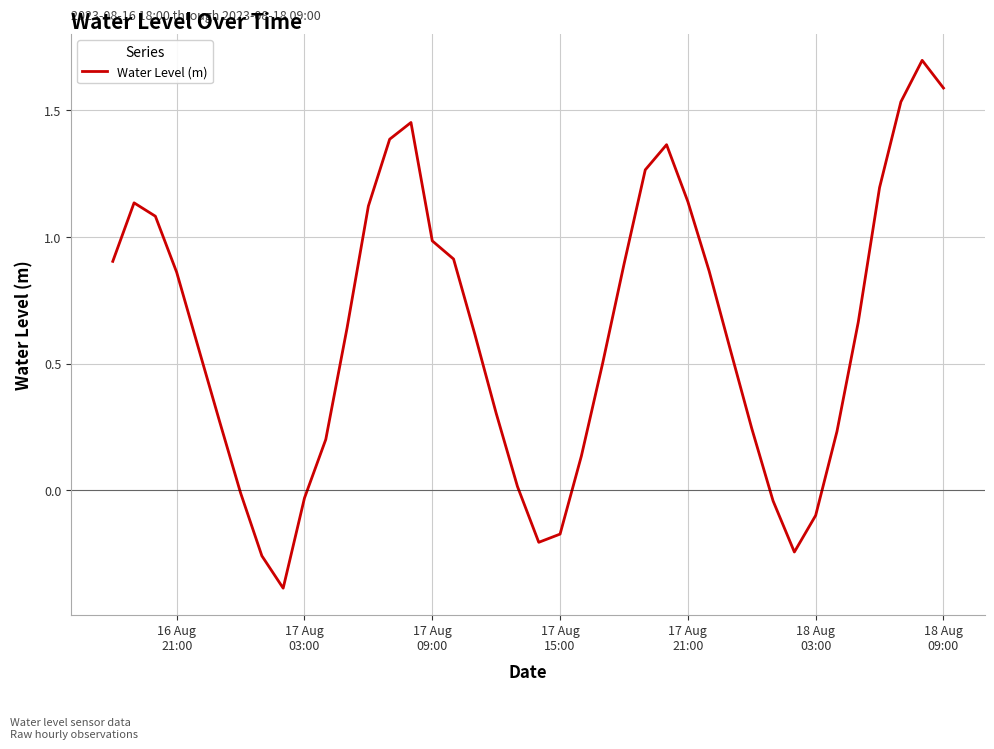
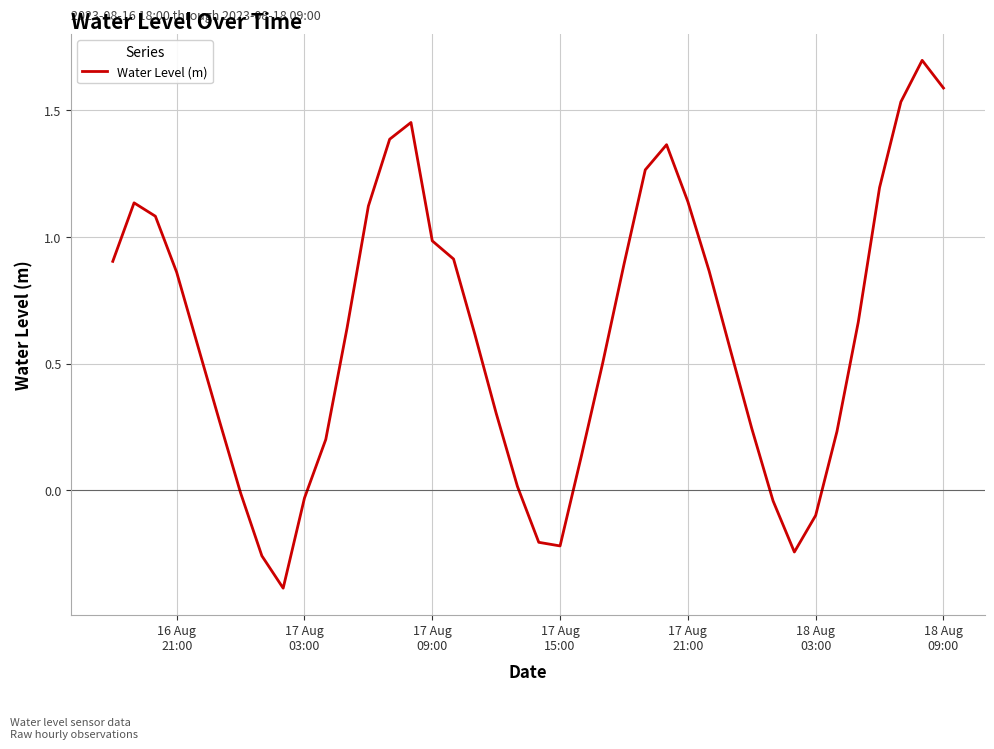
  {
    "16 Aug 21:00": 0.86,
    "17 Aug 03:00": -0.03,
    "17 Aug 09:00": 0.98,
-   "17 Aug 15:00": -0.17,
+   "17 Aug 15:00": -0.22,
    "17 Aug 21:00": 1.14,
    "18 Aug 03:00": -0.10,
    "18 Aug 09:00": 1.59
  }
